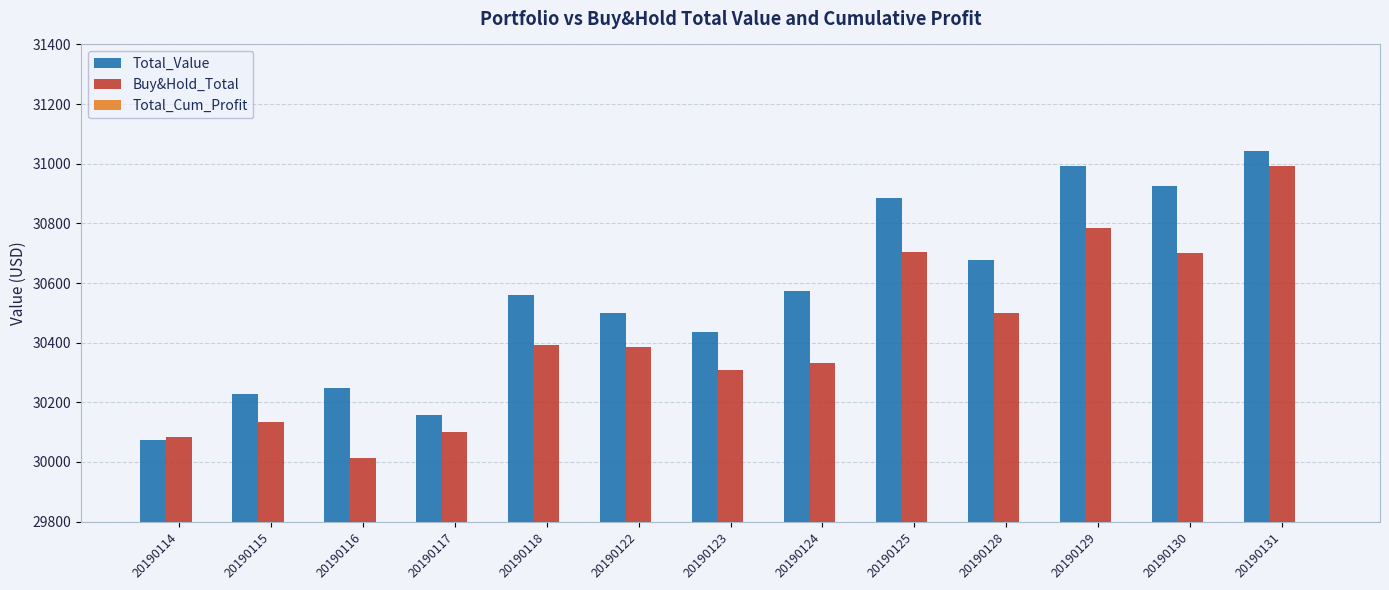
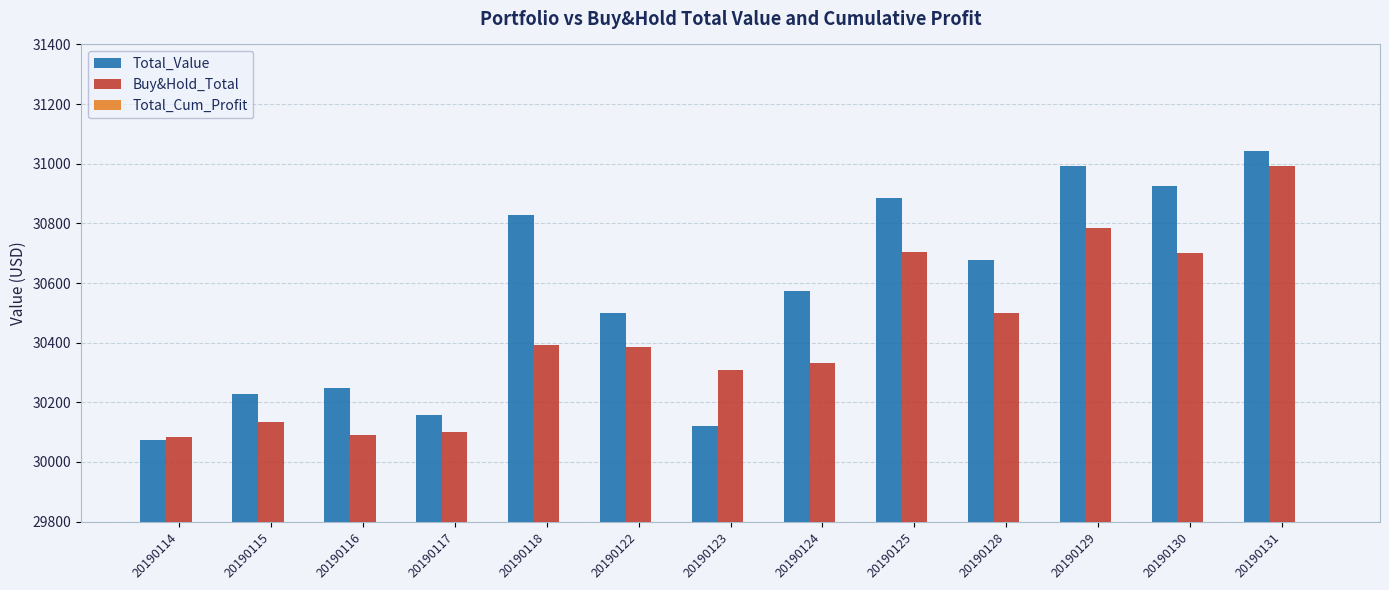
  {
    "Total_Value": {
      "20190114": 30080,
      "20190115": 30230,
      "20190116": 30250,
      "20190117": 30160,
-     "20190118": 30560,
+     "20190118": 30830,
      "20190122": 30500,
-     "20190123": 30430,
+     "20190123": 30120,
      "20190124": 30570,
      "20190125": 30880,
      "20190128": 30680,
      "20190129": 30990,
      "20190130": 30930,
      "20190131": 31040
    },
    "Buy&Hold_Total": {
      "20190114": 30080,
      "20190115": 30130,
-     "20190116": 30010,
+     "20190116": 30090,
      "20190117": 30100,
      "20190118": 30390,
      "20190122": 30390,
      "20190123": 30310,
      "20190124": 30330,
      "20190125": 30700,
      "20190128": 30500,
      "20190129": 30780,
      "20190130": 30700,
      "20190131": 30990
    }
  }
